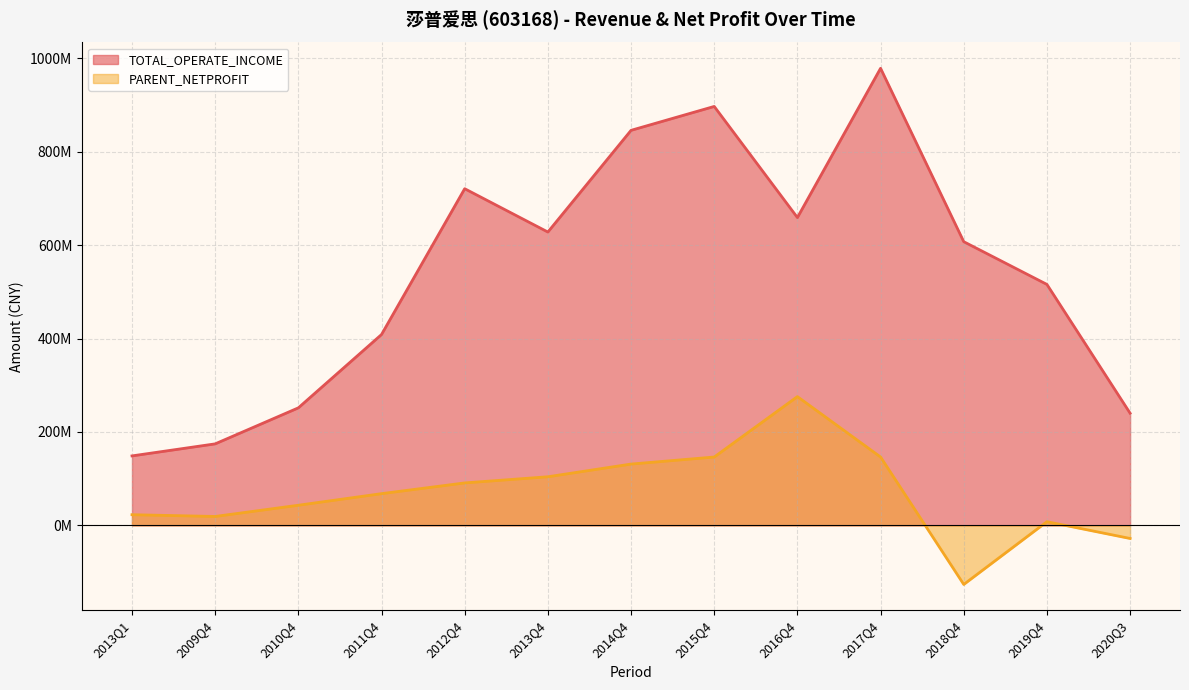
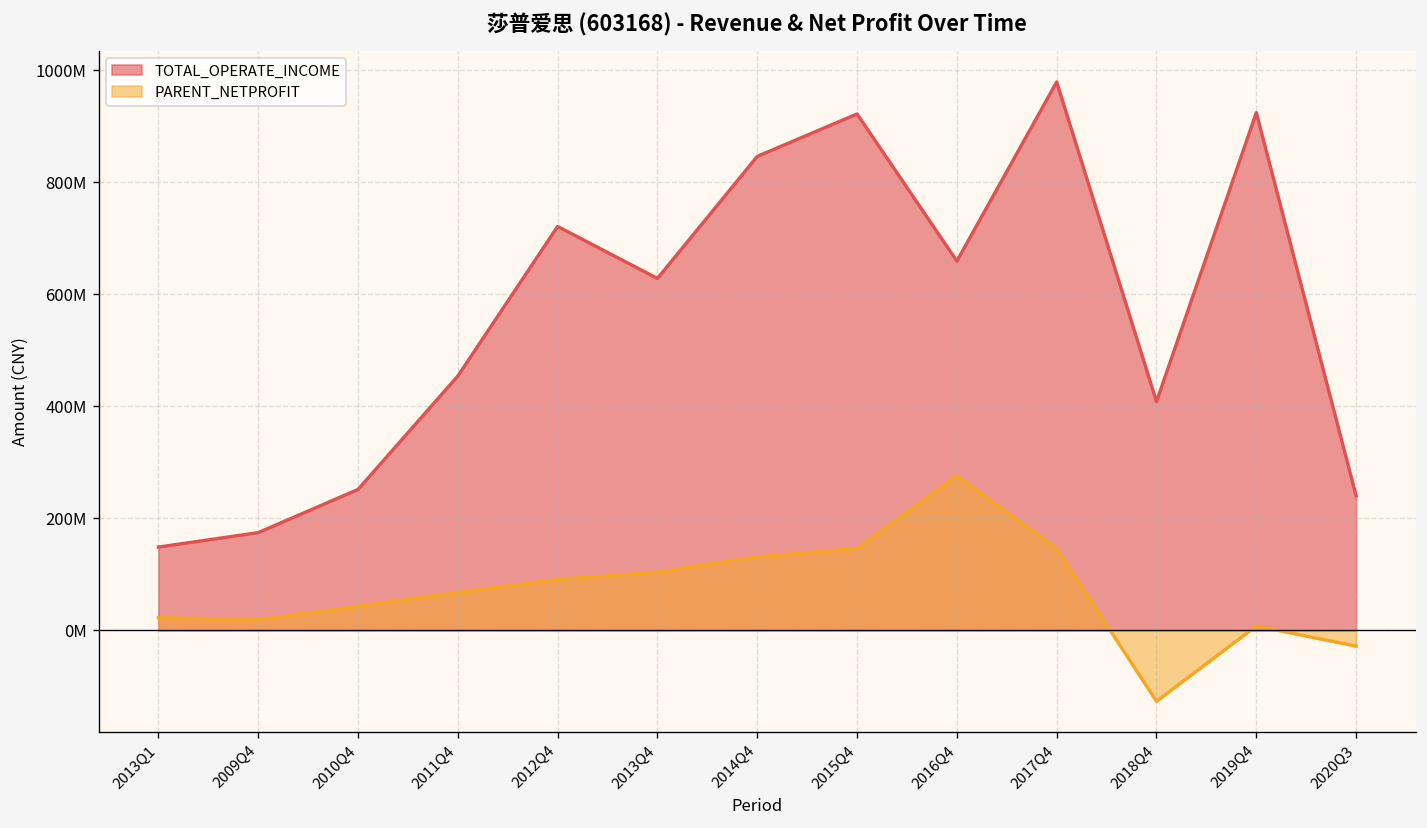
  {
    "TOTAL_OPERATE_INCOME": {
      "2013Q1": 150000000,
      "2009Q4": 170000000,
      "2010Q4": 250000000,
-     "2011Q4": 410000000,
+     "2011Q4": 450000000,
      "2012Q4": 720000000,
      "2013Q4": 630000000,
      "2014Q4": 850000000,
-     "2015Q4": 900000000,
+     "2015Q4": 920000000,
      "2016Q4": 660000000,
      "2017Q4": 980000000,
-     "2018Q4": 610000000,
-     "2019Q4": 520000000,
+     "2018Q4": 410000000,
+     "2019Q4": 920000000,
      "2020Q3": 240000000
    }
  }
